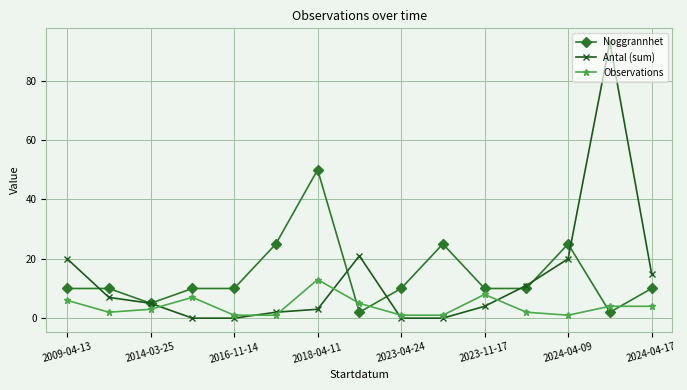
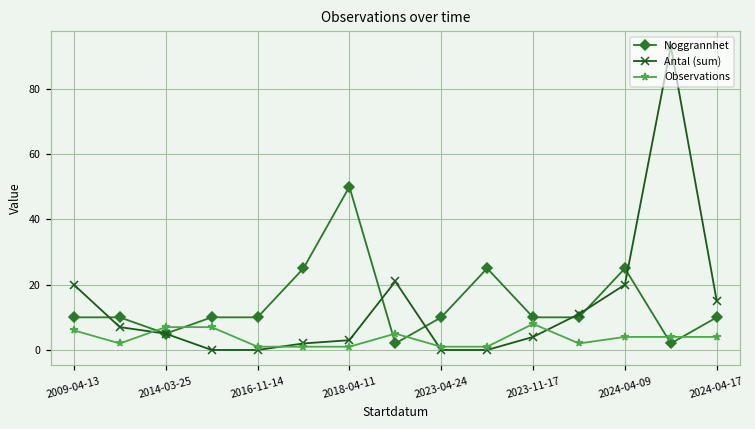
  {
    "Observations": {
      "2009-04-13": 6,
-     "2014-03-25": 3,
+     "2014-03-25": 7,
      "2016-11-14": 1,
-     "2018-04-11": 13,
+     "2018-04-11": 1,
      "2023-04-24": 1,
      "2023-11-17": 8,
-     "2024-04-09": 1,
+     "2024-04-09": 4,
      "2024-04-17": 4
    }
  }
